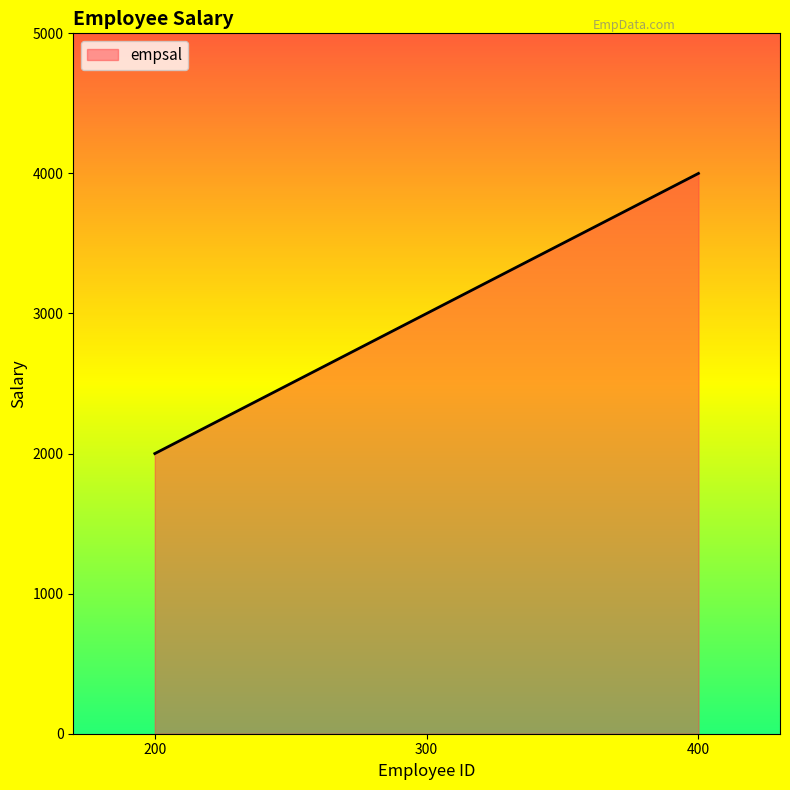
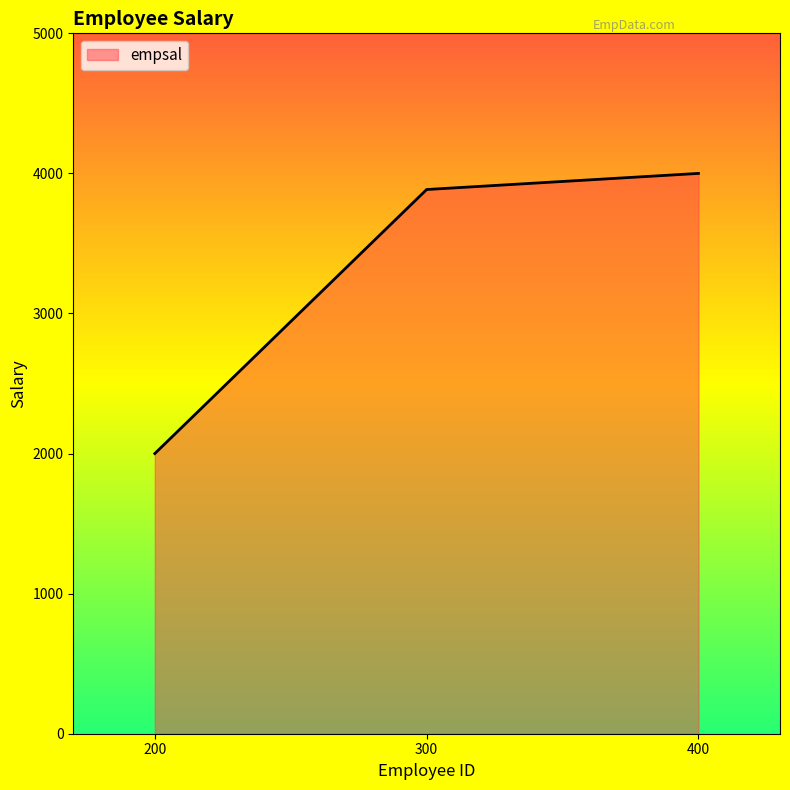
  {
    "200": 2000,
-   "300": 3000,
+   "300": 3890,
    "400": 4000
  }
